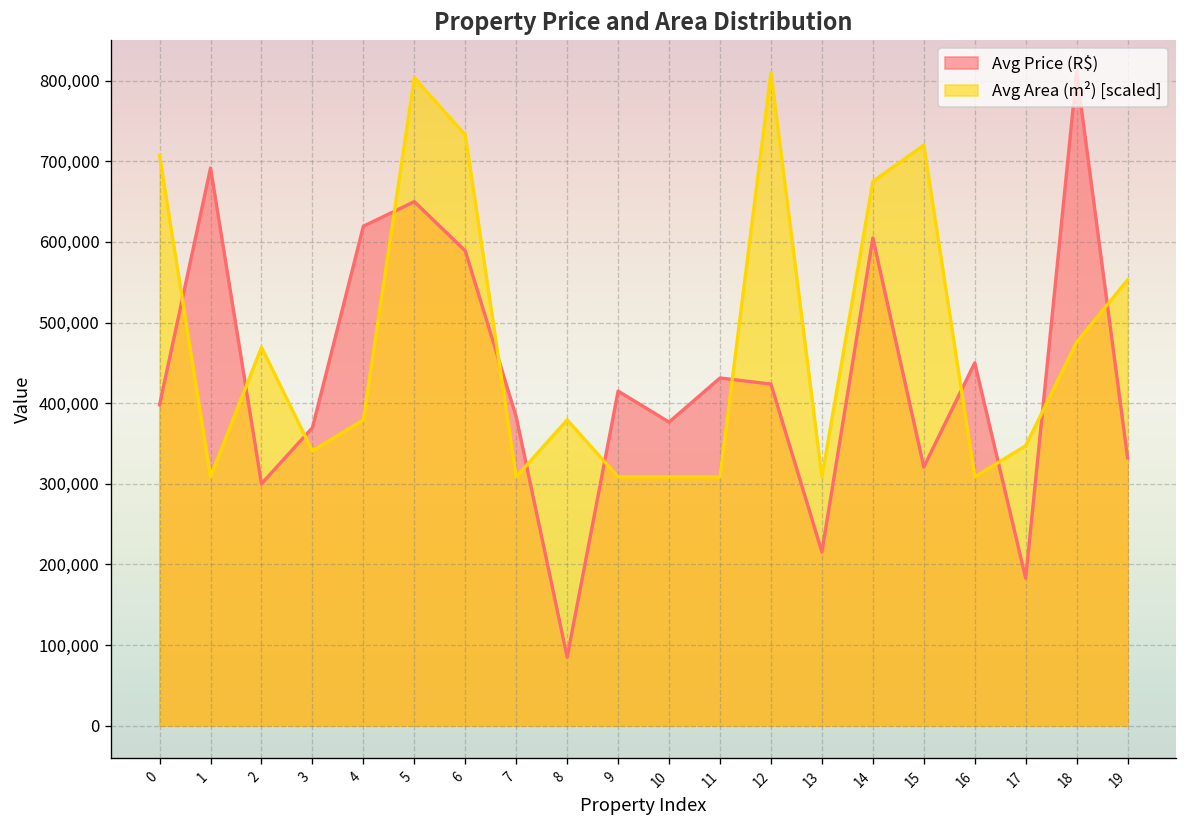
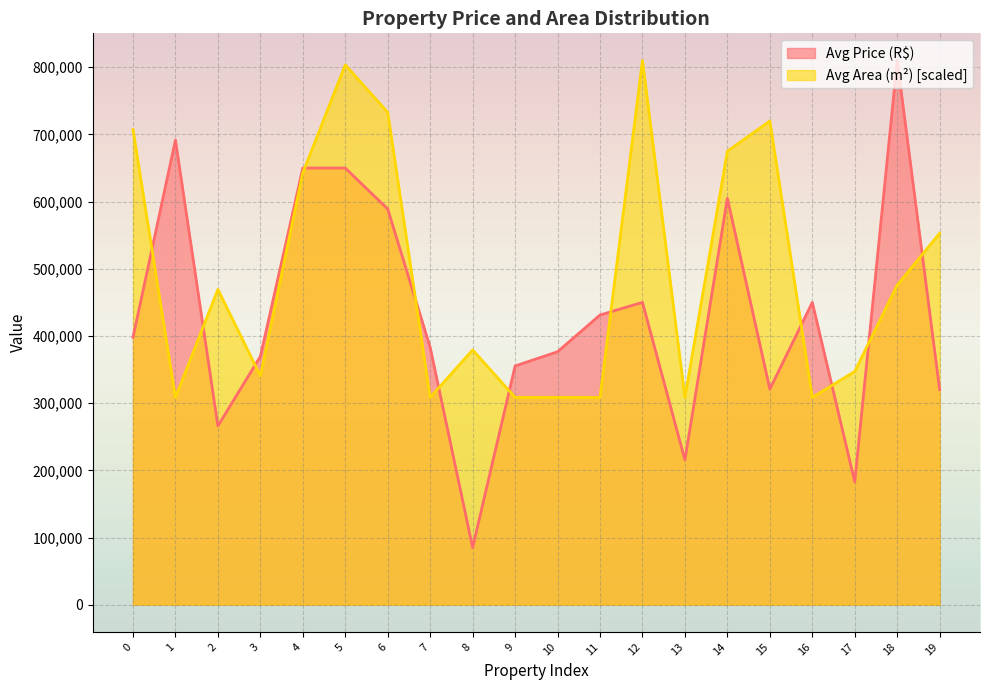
  {
    "Avg Price (R$)": {
      "0": "400,000",
      "1": "690,000",
-     "2": "300,000",
+     "2": "270,000",
      "3": "370,000",
-     "4": "620,000",
+     "4": "650,000",
      "5": "650,000",
      "6": "590,000",
      "7": "380,000",
      "8": "90,000",
-     "9": "420,000",
+     "9": "360,000",
      "10": "380,000",
      "11": "430,000",
-     "12": "420,000",
+     "12": "450,000",
      "13": "220,000",
      "14": "610,000",
      "15": "320,000",
      "16": "450,000",
      "17": "180,000",
-     "19": "330,000"
+     "19": "320,000"
    },
    "Avg Area (m²) [scaled]": {
      "0": "710,000",
      "1": "310,000",
      "2": "470,000",
      "3": "340,000",
-     "4": "380,000",
+     "4": "640,000",
      "5": "800,000",
      "6": "730,000",
      "7": "310,000",
      "8": "380,000",
      "9": "310,000",
      "10": "310,000",
      "11": "310,000",
      "12": "810,000",
      "13": "310,000",
      "14": "680,000",
      "15": "720,000",
      "16": "310,000",
      "17": "350,000",
      "18": "480,000",
      "19": "550,000"
    }
  }
